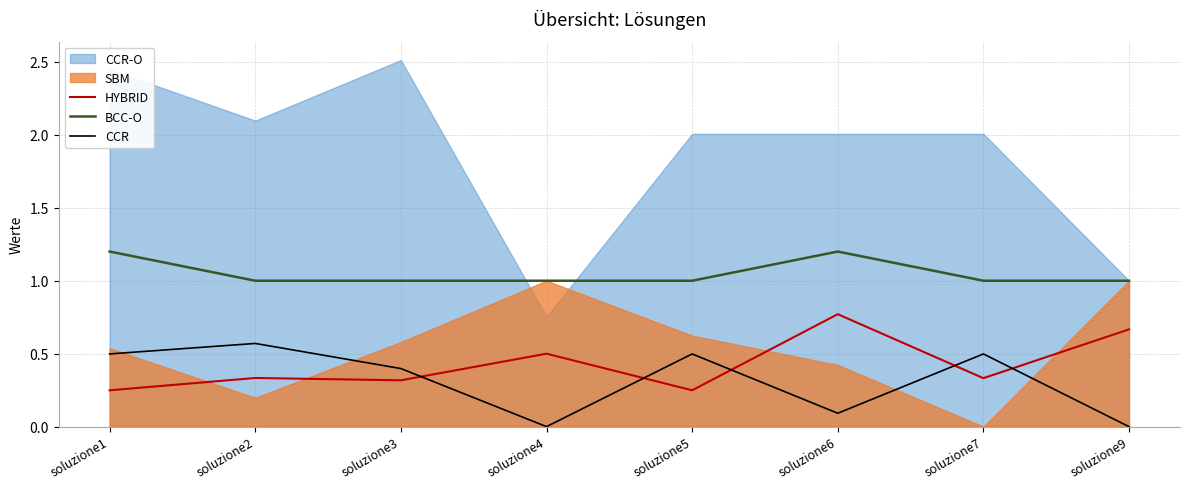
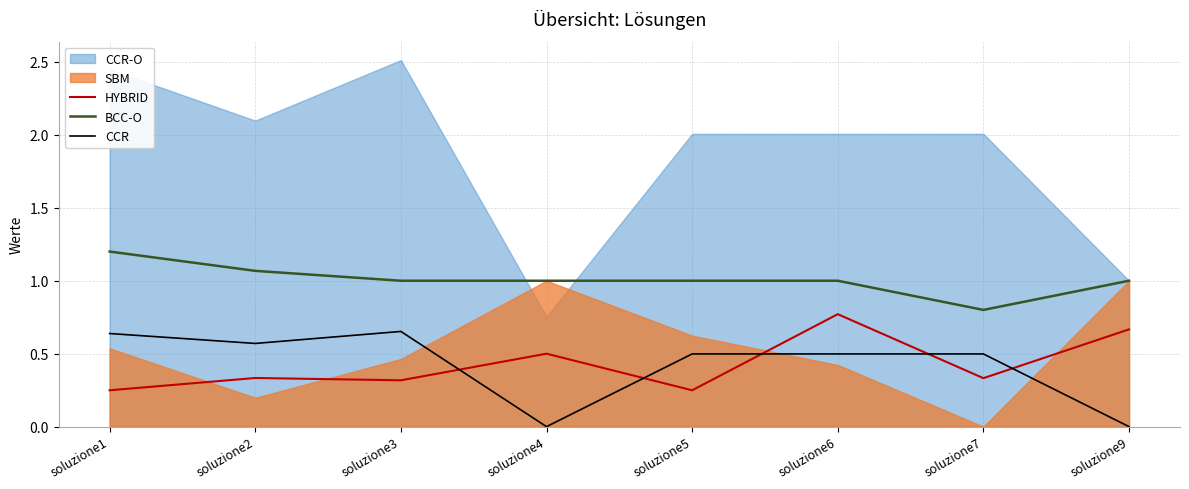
  {
    "HYBRID": {
      "soluzione1": 0.25,
      "soluzione2": 0.33,
      "soluzione3": 0.32,
      "soluzione4": 0.50,
      "soluzione5": 0.25,
      "soluzione6": 0.77,
      "soluzione7": 0.33,
      "soluzione9": 0.67
    },
    "CCR-O": {
      "soluzione2": 2.10,
      "soluzione3": 2.51,
      "soluzione4": 0.75,
      "soluzione5": 2.01,
      "soluzione6": 2.01,
      "soluzione7": 2.01
    },
    "BCC-O": {
      "soluzione1": 1.20,
-     "soluzione2": 1.00,
+     "soluzione2": 1.07,
      "soluzione3": 1.00,
      "soluzione5": 1.00,
-     "soluzione6": 1.2,
-     "soluzione7": 1.0
+     "soluzione6": 1.0,
+     "soluzione7": 0.8
    },
    "SBM": {
      "soluzione1": 0.54,
      "soluzione2": 0.20,
-     "soluzione3": 0.58,
+     "soluzione3": 0.46,
      "soluzione5": 0.62,
      "soluzione6": 0.42
    },
    "CCR": {
-     "soluzione1": 0.50,
+     "soluzione1": 0.64,
      "soluzione2": 0.57,
-     "soluzione3": 0.40,
+     "soluzione3": 0.65,
      "soluzione4": 0.00,
      "soluzione5": 0.50,
-     "soluzione6": 0.09,
+     "soluzione6": 0.50,
      "soluzione7": 0.50,
      "soluzione9": 0.00
    }
  }
